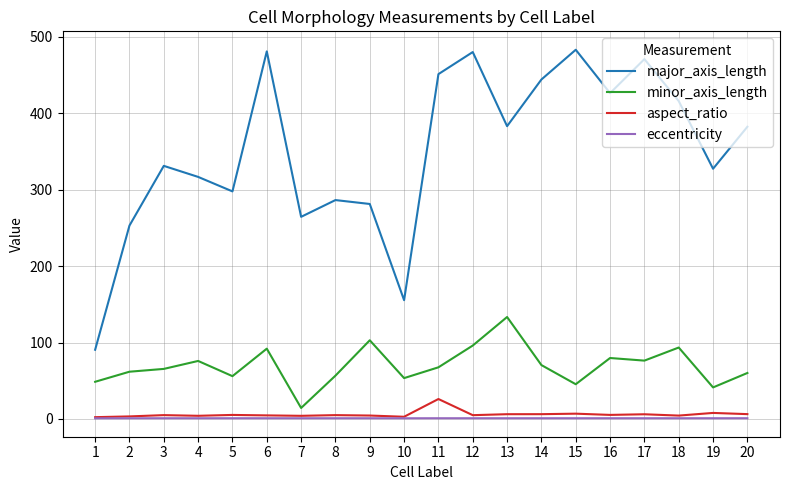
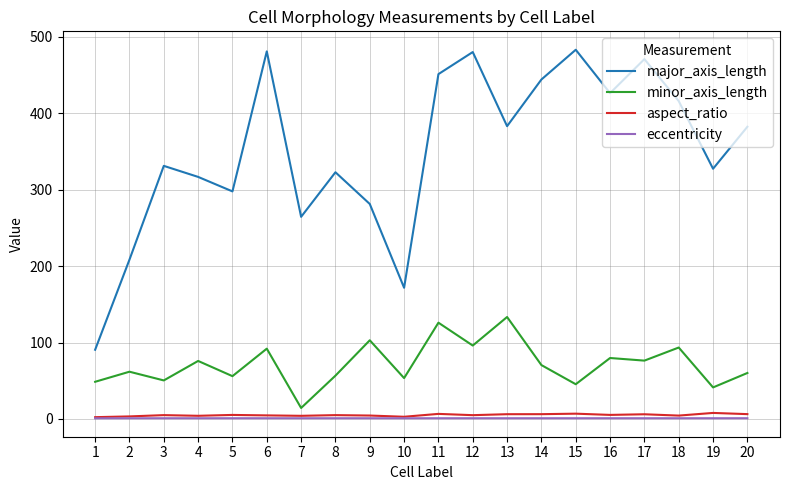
  {
    "major_axis_length": {
      "1": 90,
-     "2": 250,
+     "2": 210,
      "3": 330,
      "4": 320,
      "5": 300,
      "6": 480,
      "7": 260,
-     "8": 290,
+     "8": 320,
      "9": 280,
-     "10": 160,
+     "10": 170,
      "11": 450,
      "12": 480,
      "13": 380,
      "14": 440,
      "15": 480,
      "19": 330
    },
    "minor_axis_length": {
      "1": 50,
      "2": 60,
-     "3": 70,
+     "3": 50,
      "4": 80,
      "5": 60,
      "6": 90,
      "7": 10,
      "8": 60,
      "9": 100,
      "10": 50,
-     "11": 70,
+     "11": 130,
      "12": 100,
      "13": 130,
      "14": 70,
      "15": 50,
      "16": 80,
      "17": 80,
      "18": 90,
      "19": 40,
      "20": 60
    },
    "aspect_ratio": {
      "3": 10,
      "5": 10,
      "6": 0,
      "8": 10,
      "9": 0,
-     "11": 30,
+     "11": 10,
      "12": 10,
      "13": 10,
      "14": 10,
      "15": 10,
      "16": 10,
      "17": 10,
      "18": 0,
      "19": 10,
      "20": 10
    },
    "eccentricity": {
      "3": 0,
      "5": 0,
      "6": 0,
      "8": 0,
      "9": 0,
      "11": 0,
      "12": 0,
      "13": 0,
      "14": 0,
      "15": 0,
      "16": 0,
      "17": 0,
      "18": 0,
      "19": 0,
      "20": 0
    }
  }
